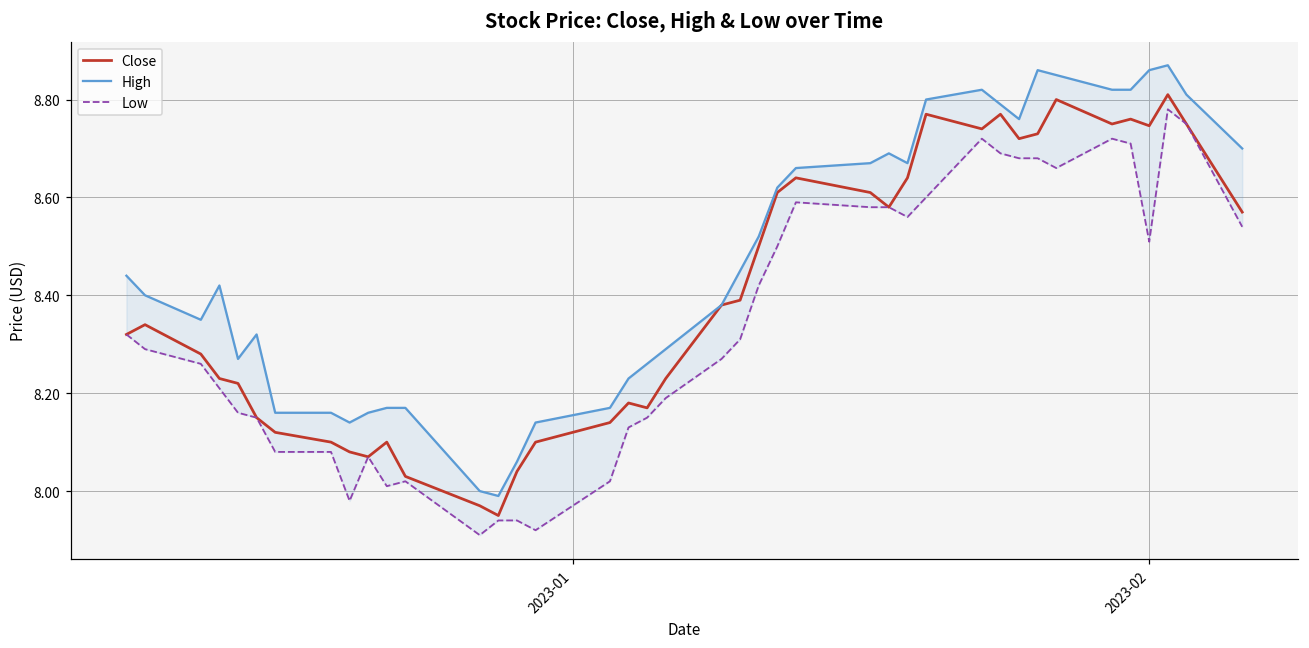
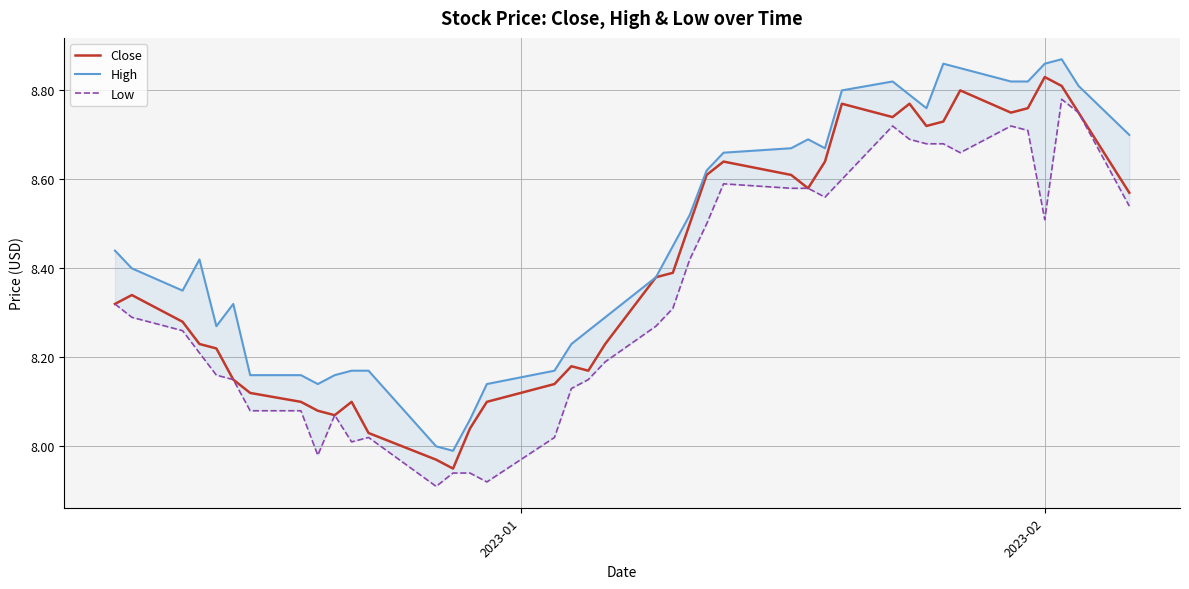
  {
    "Close": {
-     "2023-02": 8.75
+     "2023-02": 8.83
    },
    "High": {
      "2023-02": 8.86
    },
    "Low": {
      "2023-02": 8.51
    }
  }
